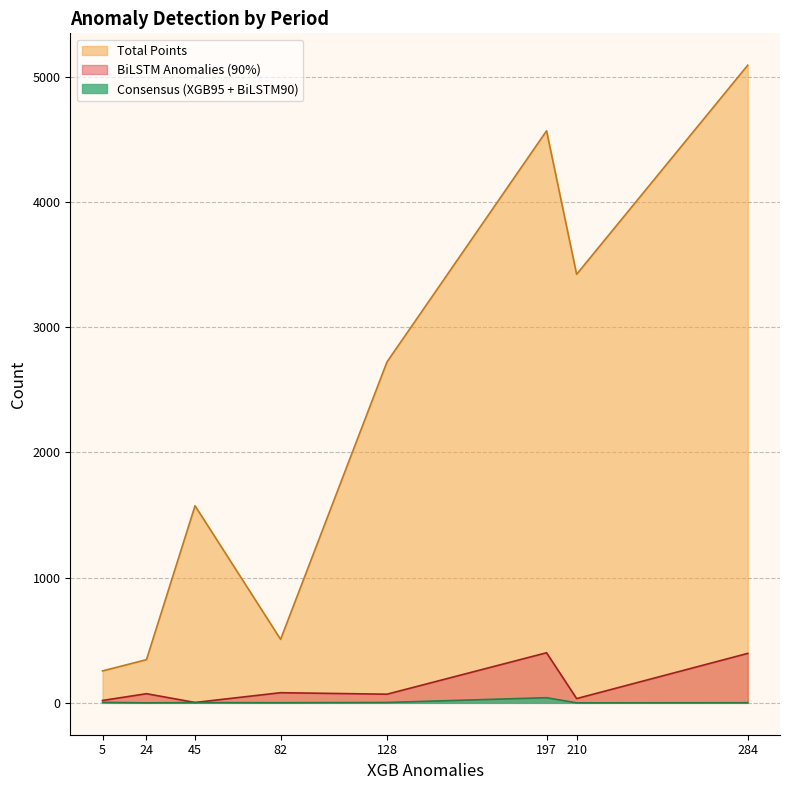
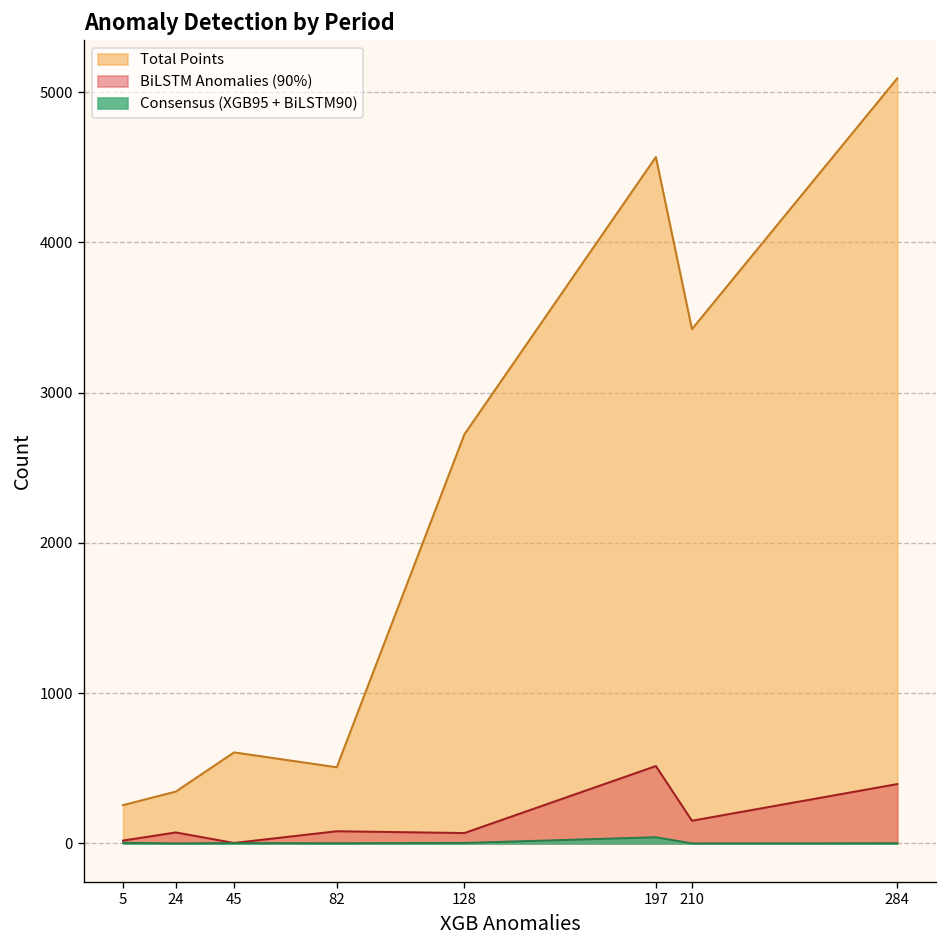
  {
    "Total Points": {
      "5": 260,
      "24": 350,
-     "45": 1570,
+     "45": 610,
      "82": 510,
      "128": 2720,
      "197": 4570,
      "210": 3420,
      "284": 5090
    },
    "BiLSTM Anomalies (90%)": {
      "24": 70,
      "82": 80,
      "128": 70,
-     "197": 400,
-     "210": 30,
+     "197": 520,
+     "210": 150,
      "284": 400
    },
    "Consensus (XGB95 + BiLSTM90)": {
      "24": 0,
      "82": 0,
      "128": 0,
      "197": 40,
      "210": 0,
      "284": 0
    }
  }
